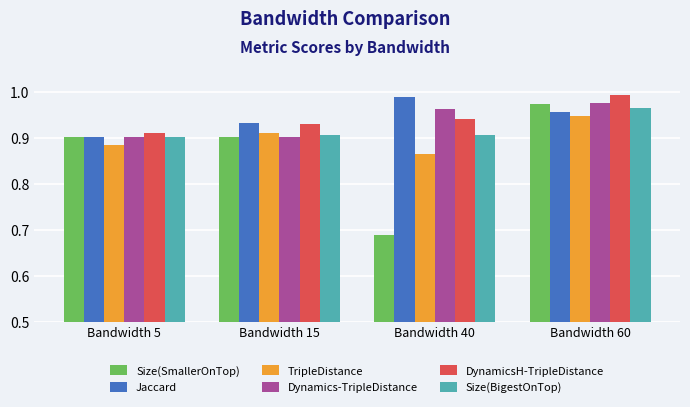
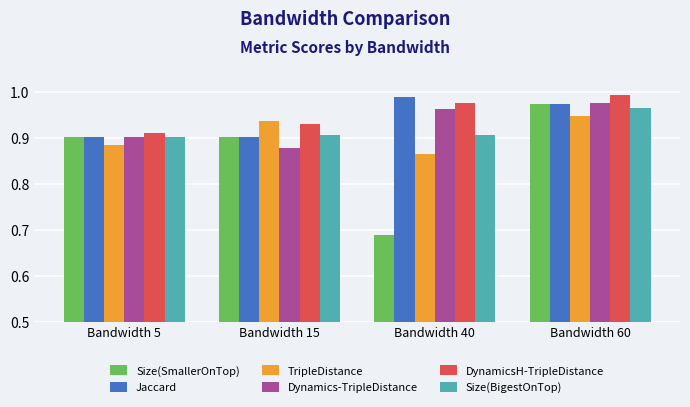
  {
    "Size(SmallerOnTop)": {
      "Bandwidth 5": 0.90,
      "Bandwidth 15": 0.90,
      "Bandwidth 40": 0.69,
      "Bandwidth 60": 0.98
    },
    "Jaccard": {
      "Bandwidth 5": 0.90,
-     "Bandwidth 15": 0.93,
+     "Bandwidth 15": 0.90,
      "Bandwidth 40": 0.99,
-     "Bandwidth 60": 0.96
+     "Bandwidth 60": 0.98
    },
    "TripleDistance": {
      "Bandwidth 5": 0.88,
-     "Bandwidth 15": 0.91,
+     "Bandwidth 15": 0.94,
      "Bandwidth 40": 0.86,
      "Bandwidth 60": 0.95
    },
    "Dynamics-TripleDistance": {
      "Bandwidth 5": 0.90,
-     "Bandwidth 15": 0.90,
+     "Bandwidth 15": 0.88,
      "Bandwidth 40": 0.96,
      "Bandwidth 60": 0.98
    },
    "DynamicsH-TripleDistance": {
      "Bandwidth 5": 0.91,
      "Bandwidth 15": 0.93,
-     "Bandwidth 40": 0.94,
+     "Bandwidth 40": 0.98,
      "Bandwidth 60": 0.99
    },
    "Size(BigestOnTop)": {
      "Bandwidth 5": 0.90,
      "Bandwidth 15": 0.91,
      "Bandwidth 40": 0.91,
      "Bandwidth 60": 0.97
    }
  }
